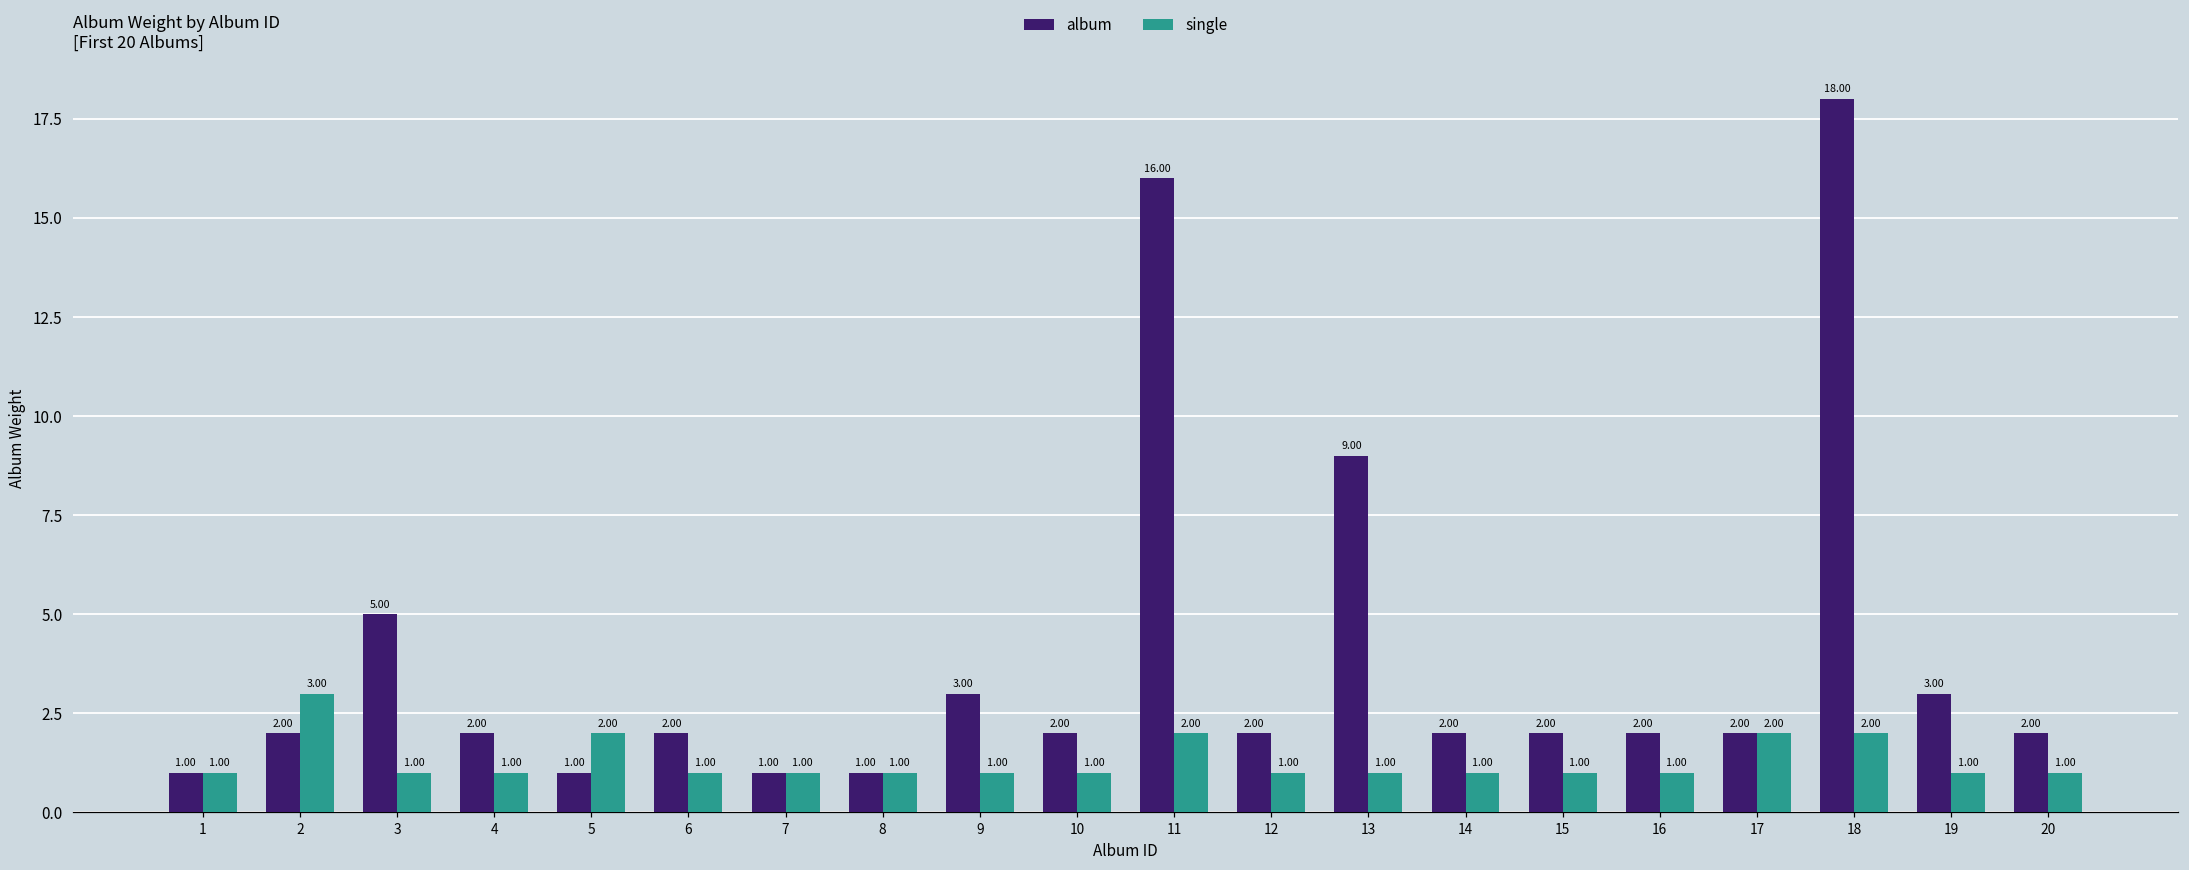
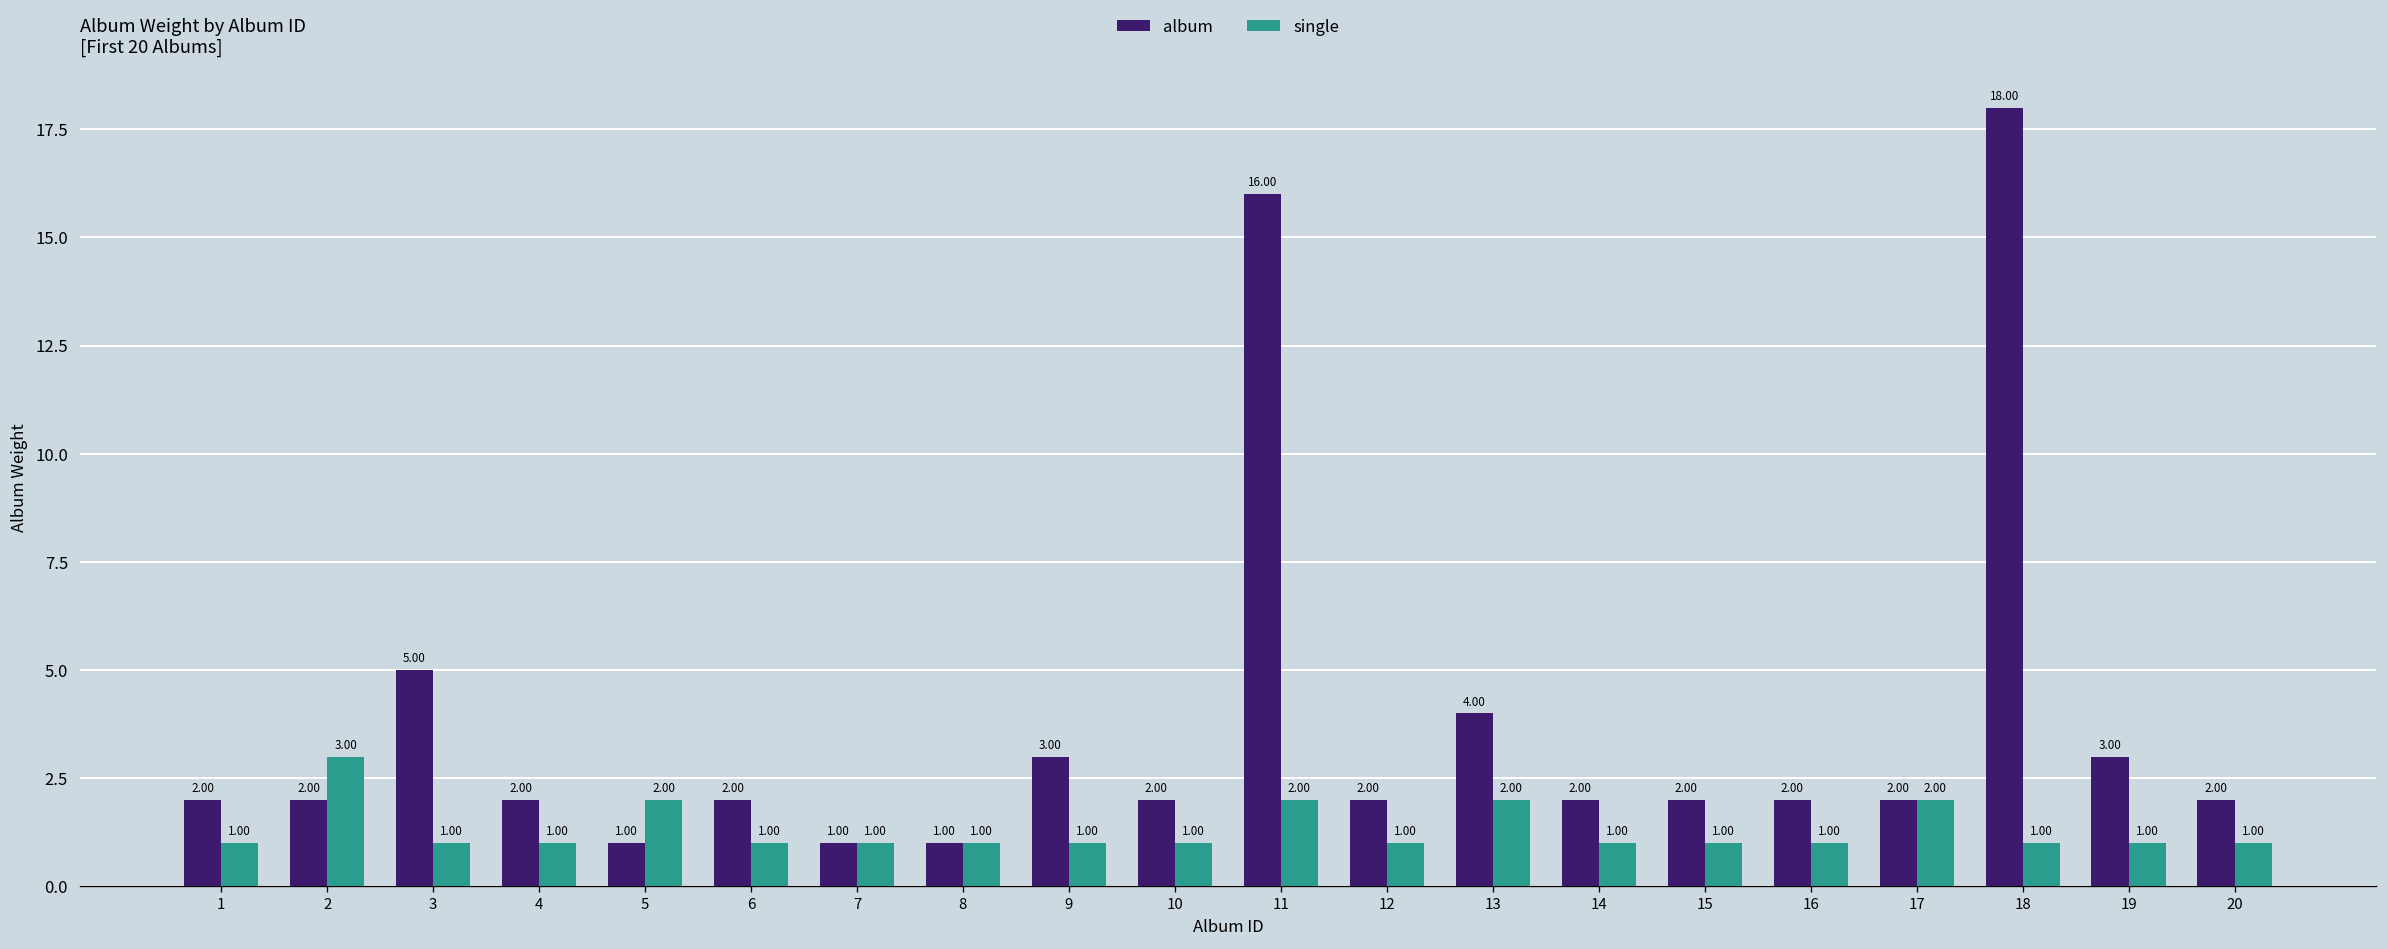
  {
    "album": {
-     "1": 1.00,
+     "1": 2.00,
      "2": 2.00,
      "3": 5.00,
      "4": 2.00,
      "5": 1.00,
      "6": 2.00,
      "7": 1.00,
      "8": 1.00,
      "9": 3.00,
      "10": 2.00,
      "11": 16.00,
      "12": 2.00,
-     "13": 9.00,
+     "13": 4.00,
      "14": 2.00,
      "15": 2.00,
      "16": 2.00,
      "17": 2.00,
      "18": 18.00,
      "19": 3.00,
      "20": 2.00
    },
    "single": {
      "1": 1.00,
      "2": 3.00,
      "3": 1.00,
      "4": 1.00,
      "5": 2.00,
      "6": 1.00,
      "7": 1.00,
      "8": 1.00,
      "9": 1.00,
      "10": 1.00,
      "11": 2.00,
      "12": 1.00,
-     "13": 1.00,
+     "13": 2.00,
      "14": 1.00,
      "15": 1.00,
      "16": 1.00,
      "17": 2.00,
-     "18": 2.00,
+     "18": 1.00,
      "19": 1.00,
      "20": 1.00
    }
  }
